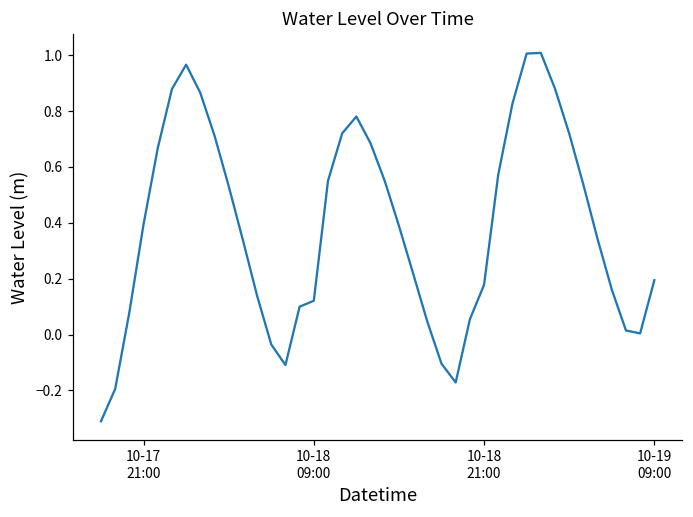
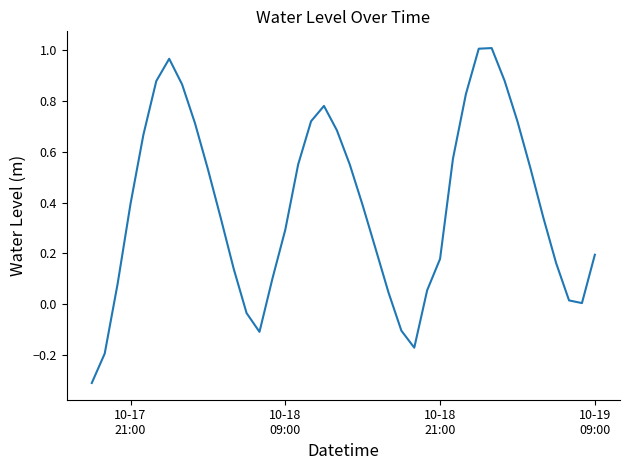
  {
    "10-17 21:00": 0.39,
-   "10-18 09:00": 0.12,
+   "10-18 09:00": 0.29,
    "10-18 21:00": 0.18,
    "10-19 09:00": 0.19
  }
